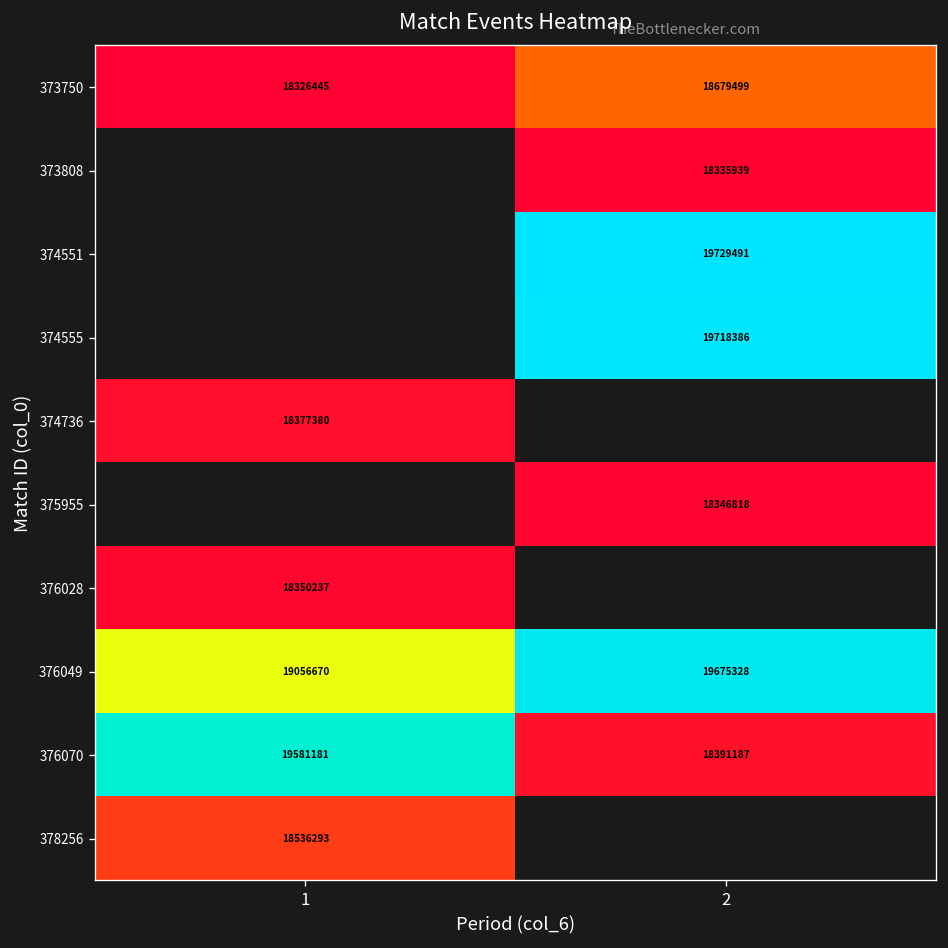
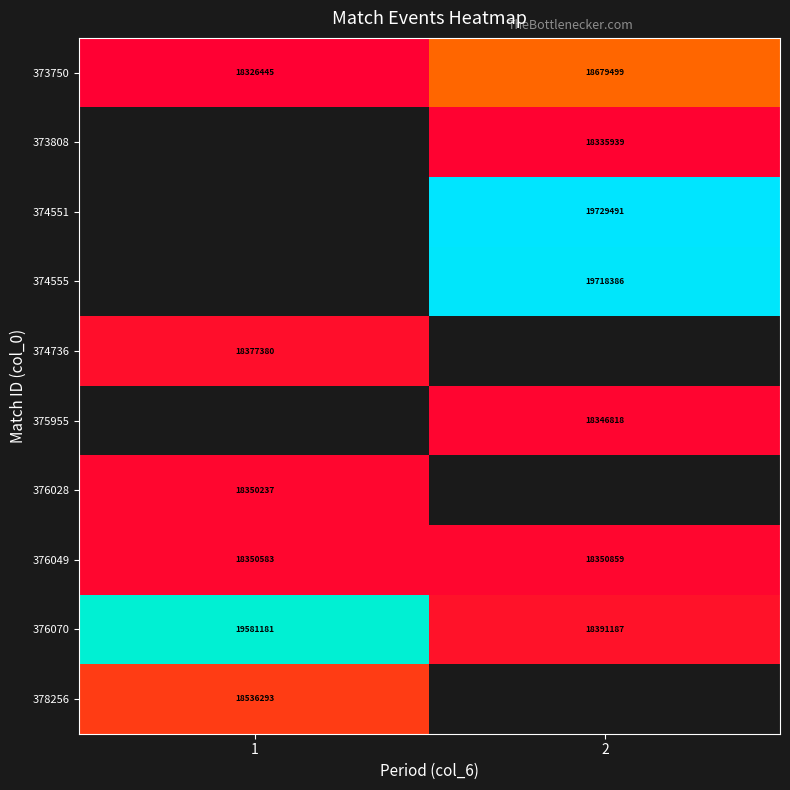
  {
    "373750": {
      "1": 18326445,
      "2": 18679499
    },
    "373808": {
      "2": 18335939
    },
    "374551": {
      "2": 19729491
    },
    "374555": {
      "2": 19718386
    },
    "374736": {
      "1": 18377380
    },
    "375955": {
      "2": 18346818
    },
    "376028": {
      "1": 18350237
    },
    "376049": {
-     "1": 19056670,
-     "2": 19675328
+     "1": 18350583,
+     "2": 18350859
    },
    "376070": {
      "1": 19581181,
      "2": 18391187
    },
    "378256": {
      "1": 18536293
    }
  }
